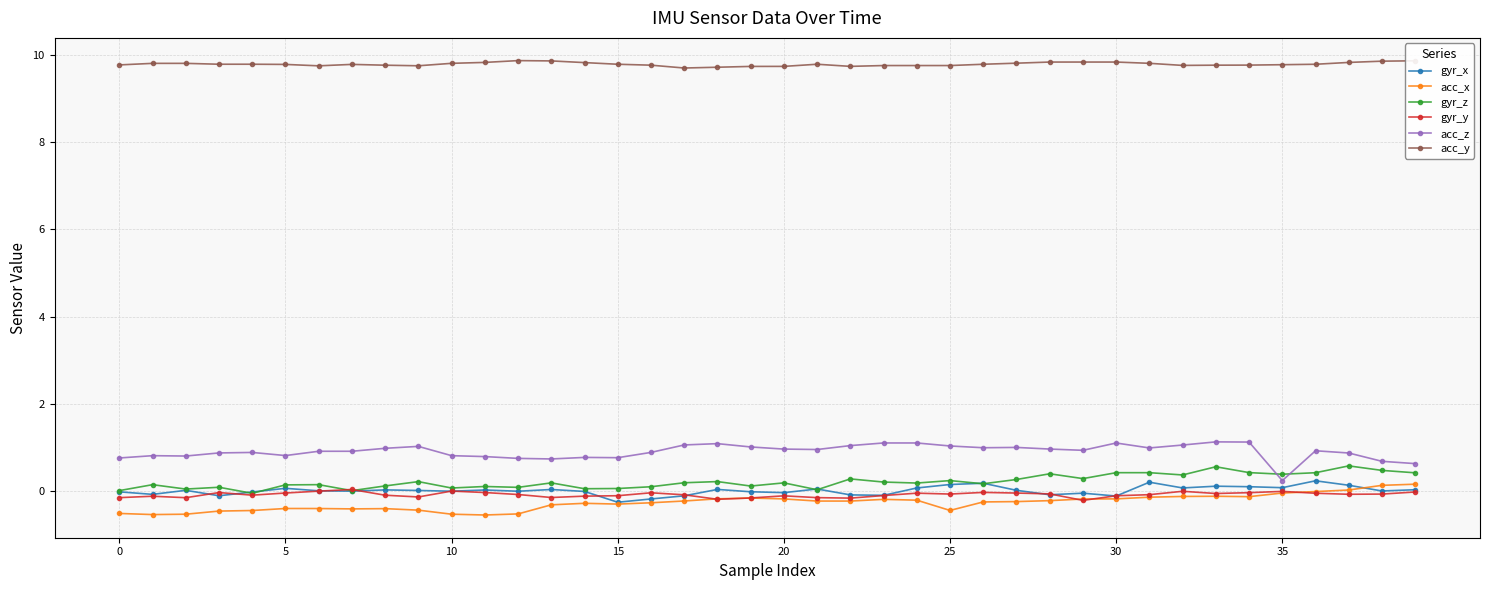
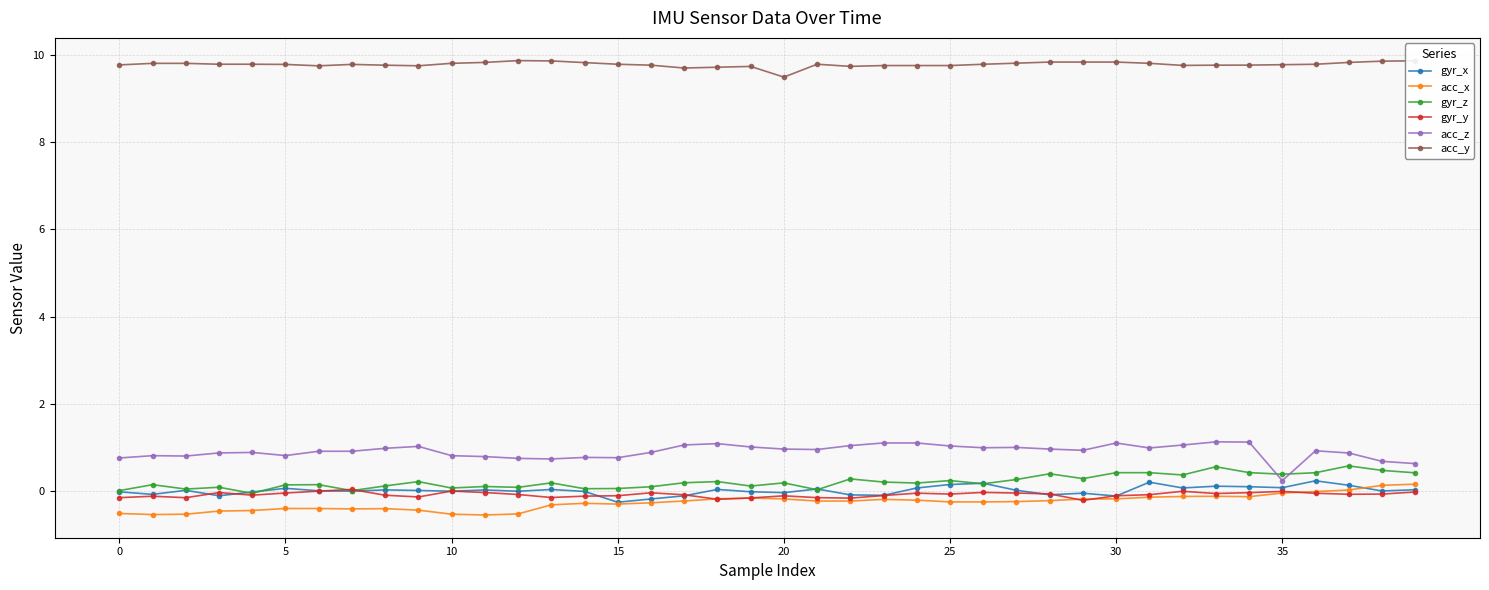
  {
    "gyr_x": {
      "5": 0.1,
      "20": 0.0,
      "25": 0.2,
      "35": 0.1
    },
    "acc_x": {
      "0": -0.5,
      "5": -0.4,
      "10": -0.5,
      "20": -0.2,
-     "25": -0.4,
+     "25": -0.2,
      "30": -0.2
    },
    "gyr_z": {
      "5": 0.2,
      "10": 0.1,
      "15": 0.1,
      "20": 0.2,
      "25": 0.2,
      "30": 0.4,
      "35": 0.4
    },
    "gyr_y": {
      "0": -0.1,
      "5": 0.0,
      "15": -0.1,
      "20": -0.1,
      "25": -0.1
    },
    "acc_z": {
      "0": 0.8,
      "5": 0.8,
      "10": 0.8,
      "15": 0.8,
      "20": 1.0,
      "25": 1.0,
      "30": 1.1,
      "35": 0.2
    },
    "acc_y": {
      "0": 9.8,
      "5": 9.8,
      "10": 9.8,
      "15": 9.8,
-     "20": 9.7,
+     "20": 9.5,
      "25": 9.8,
      "30": 9.8,
      "35": 9.8
    }
  }
